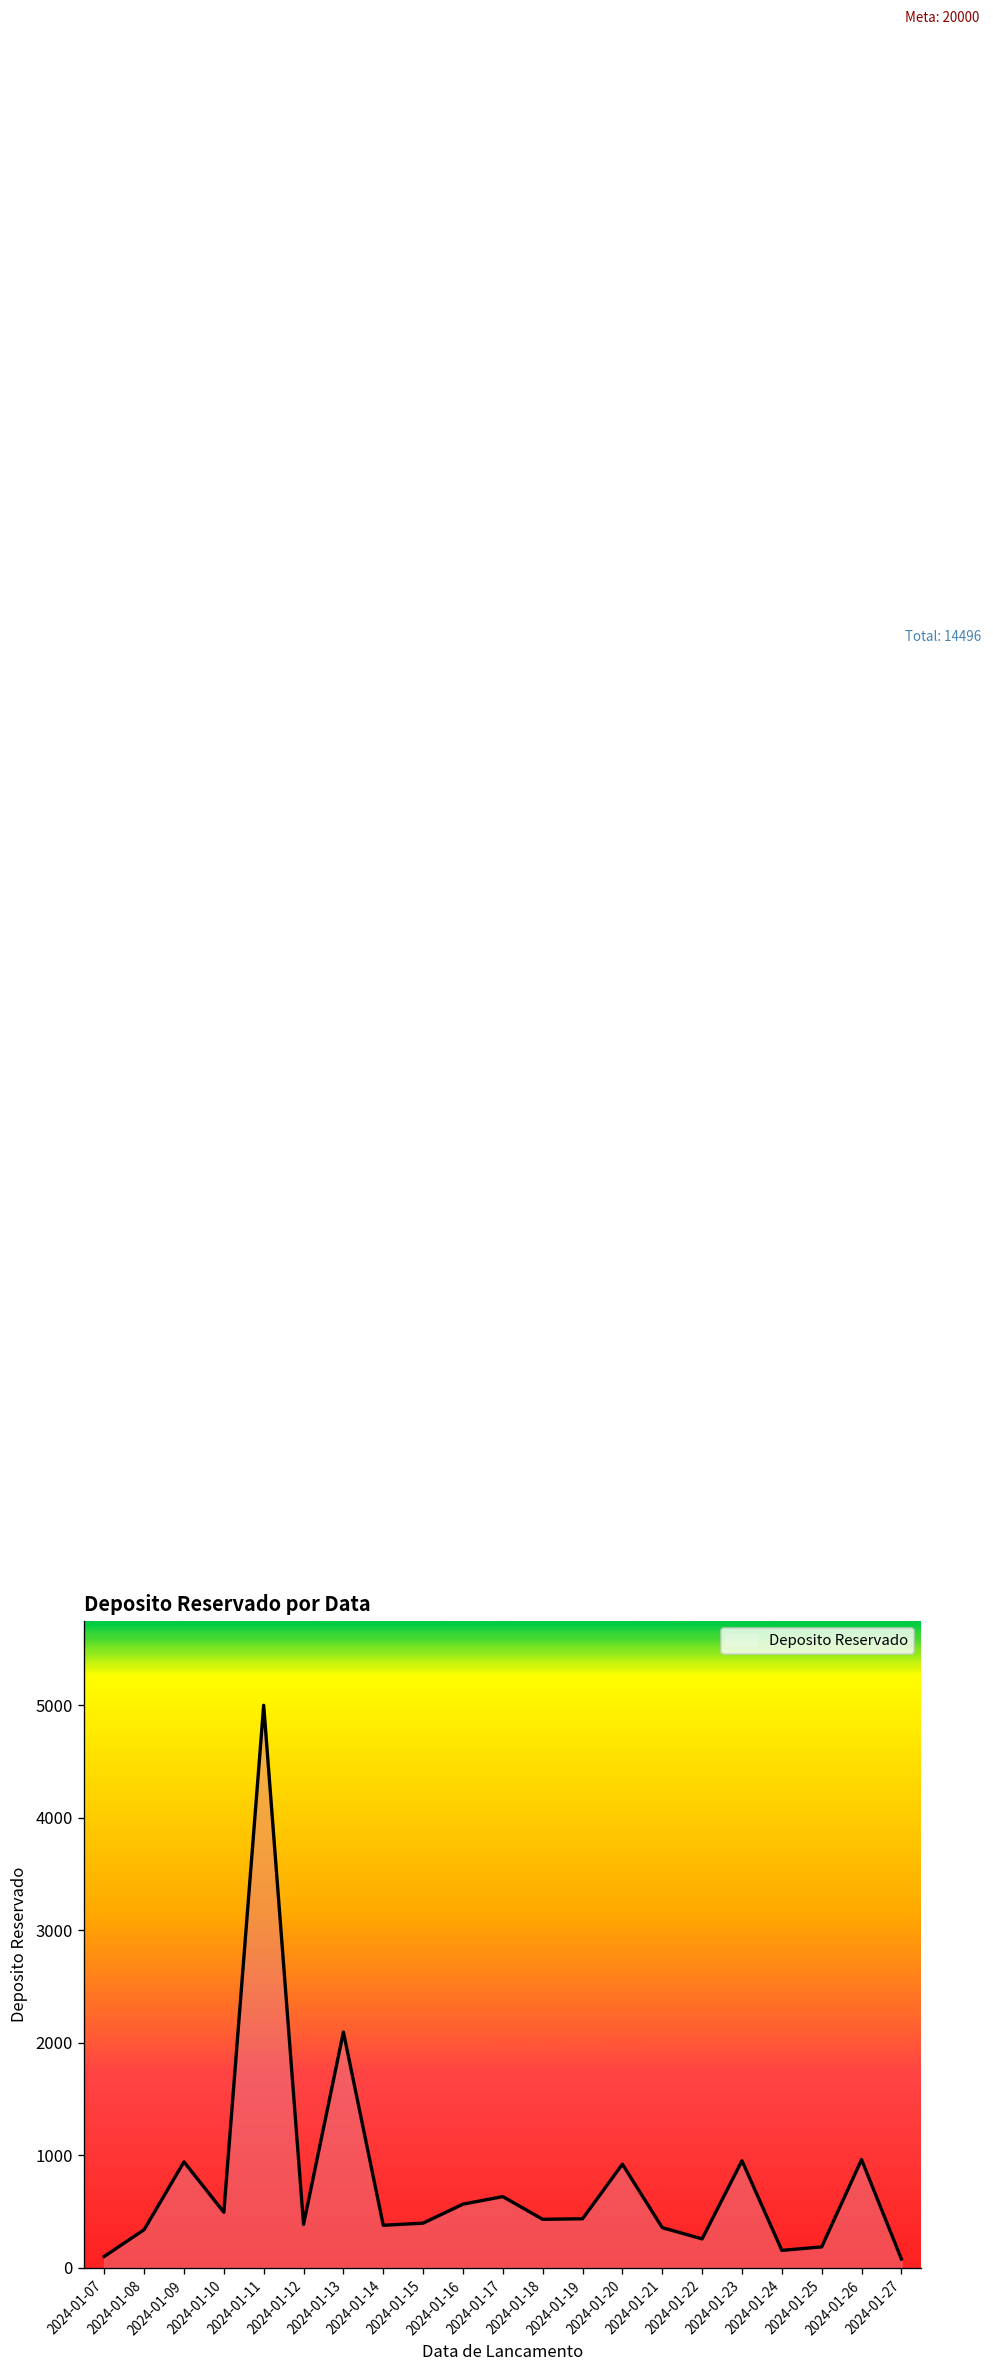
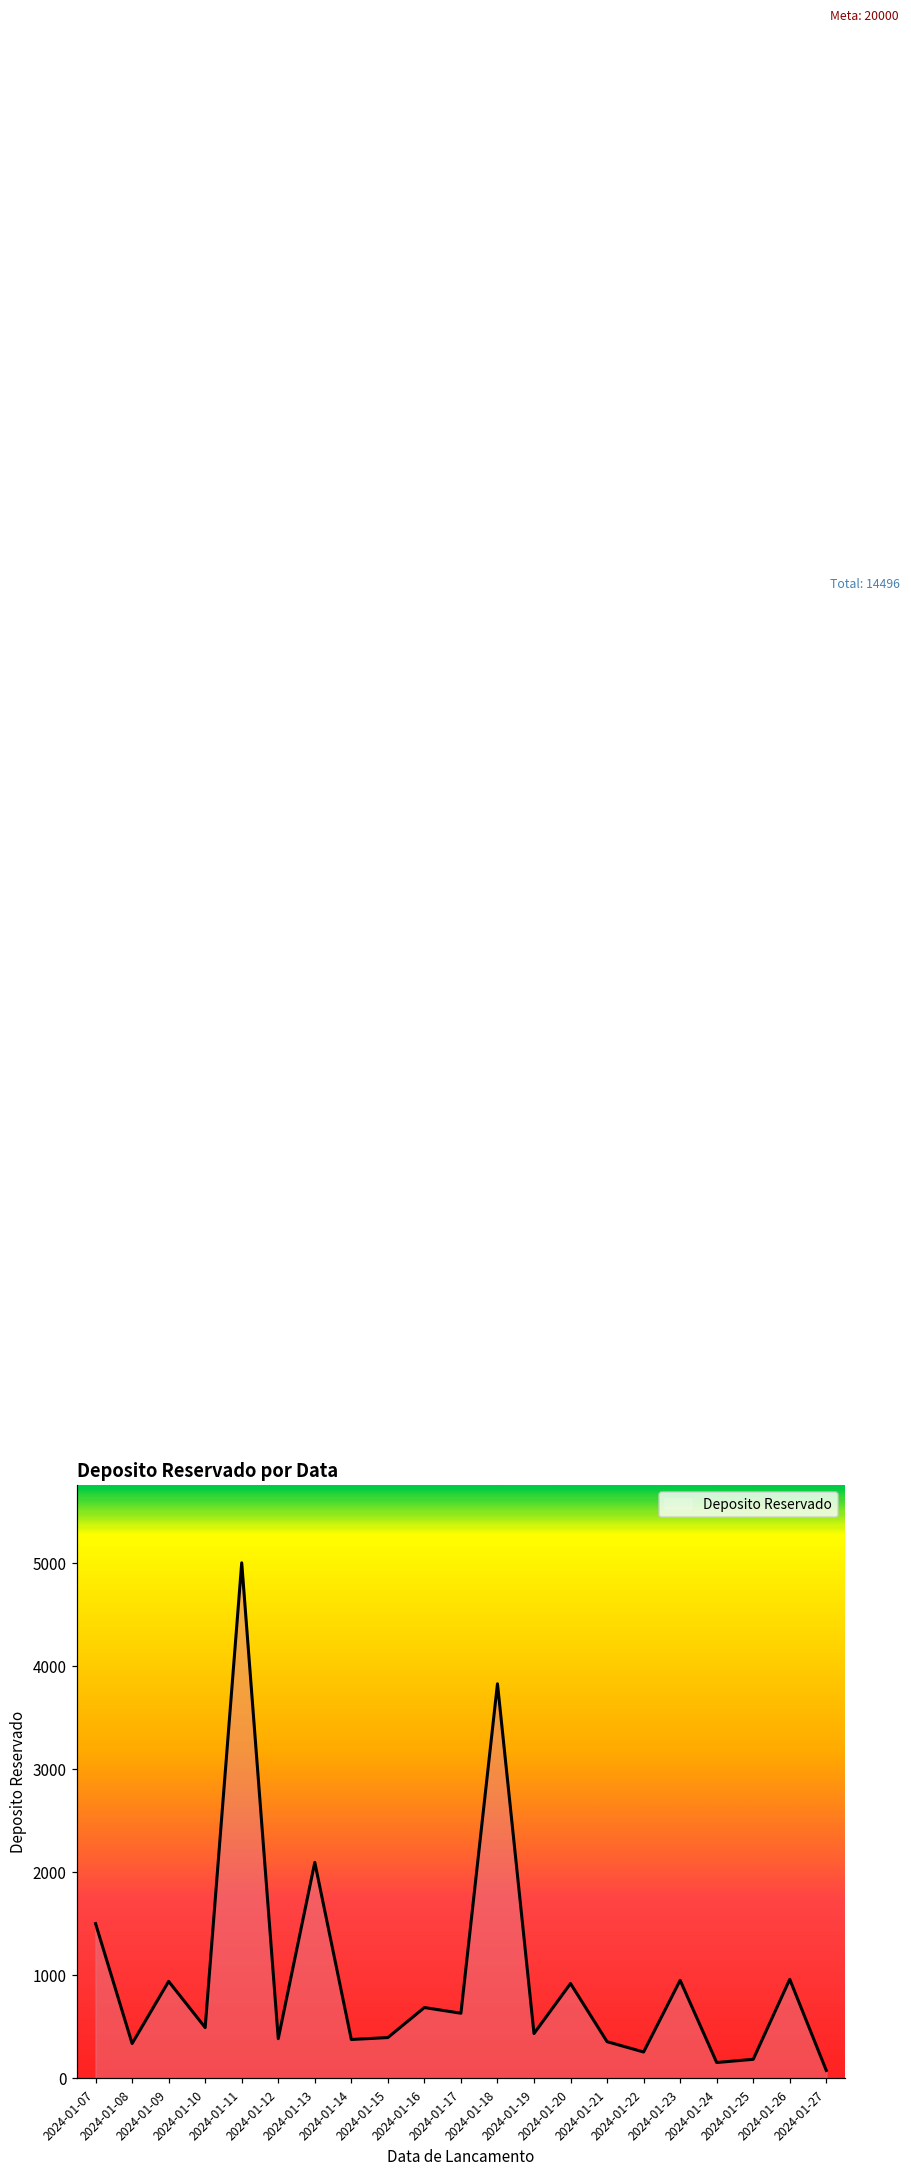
  {
-   "2024-01-07": 100,
+   "2024-01-07": 1500,
    "2024-01-08": 300,
    "2024-01-09": 900,
    "2024-01-10": 500,
    "2024-01-11": 5000,
    "2024-01-12": 400,
    "2024-01-13": 2100,
    "2024-01-14": 400,
    "2024-01-15": 400,
-   "2024-01-16": 600,
+   "2024-01-16": 700,
    "2024-01-17": 600,
-   "2024-01-18": 400,
+   "2024-01-18": 3800,
    "2024-01-19": 400,
    "2024-01-20": 900,
    "2024-01-21": 400,
    "2024-01-22": 300,
    "2024-01-23": 1000,
    "2024-01-24": 200,
    "2024-01-25": 200,
    "2024-01-26": 1000,
    "2024-01-27": 100
  }
